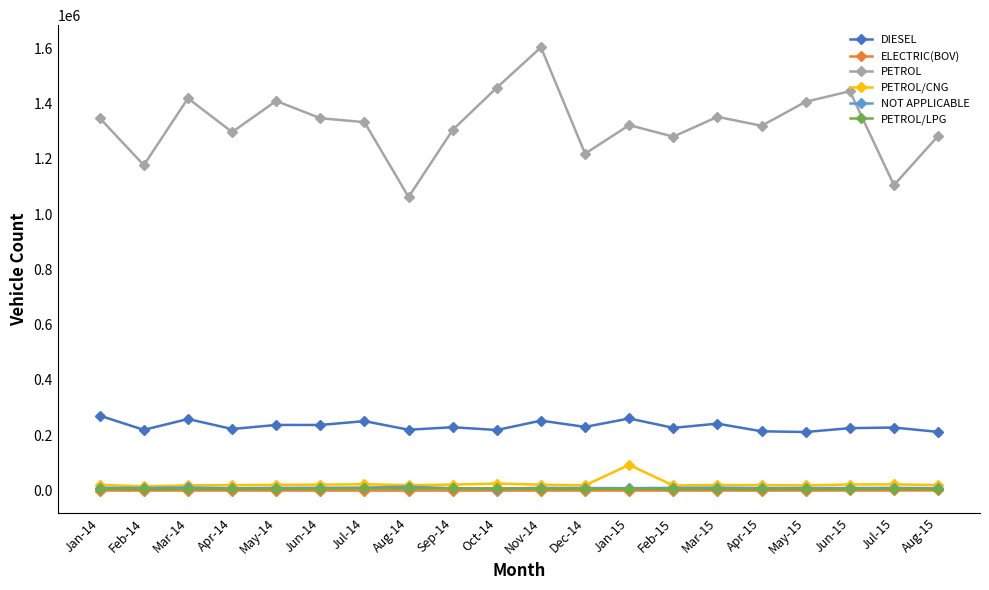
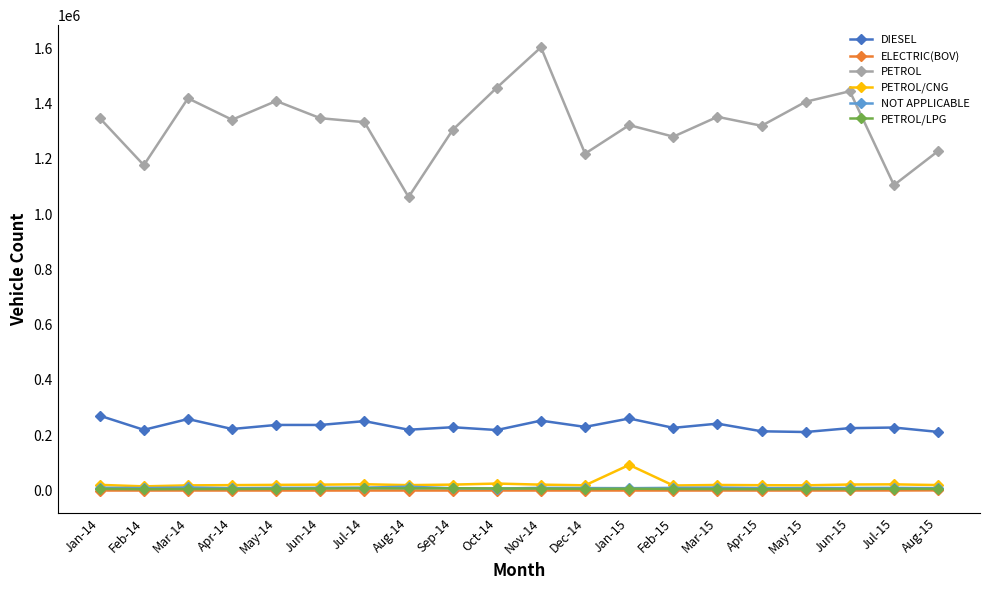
  {
    "PETROL": {
      "Jan-14": 1350000,
      "Feb-14": 1180000,
      "Mar-14": 1420000,
-     "Apr-14": 1300000,
+     "Apr-14": 1340000,
      "May-14": 1410000,
      "Jun-14": 1350000,
      "Jul-14": 1330000,
      "Aug-14": 1060000,
      "Sep-14": 1300000,
      "Oct-14": 1460000,
      "Nov-14": 1600000,
      "Dec-14": 1220000,
      "Jan-15": 1320000,
      "Feb-15": 1280000,
      "Mar-15": 1350000,
      "Apr-15": 1320000,
      "May-15": 1410000,
      "Jun-15": 1440000,
      "Jul-15": 1100000,
-     "Aug-15": 1280000
+     "Aug-15": 1230000
    },
    "PETROL/CNG": {
      "Jan-14": 20000,
      "Apr-14": 20000,
      "May-14": 20000,
      "Jun-14": 20000,
      "Jul-14": 20000,
      "Sep-14": 20000,
      "Oct-14": 30000,
      "Nov-14": 20000,
      "Dec-14": 20000,
      "Jan-15": 90000,
      "Mar-15": 20000,
      "Apr-15": 20000,
      "May-15": 20000,
      "Jun-15": 20000,
      "Jul-15": 20000,
      "Aug-15": 20000
    }
  }
